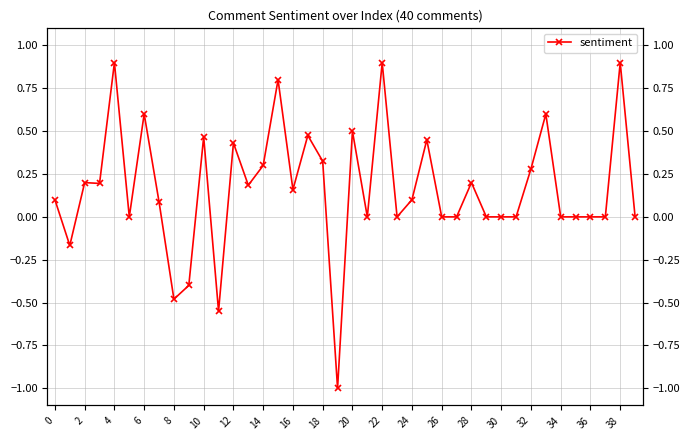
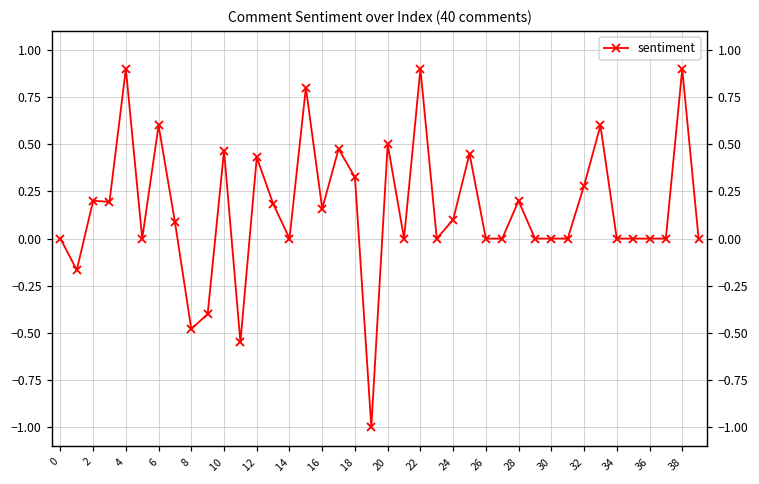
  {
-   "0": 0.1,
+   "0": 0.0,
    "2": 0.2,
    "4": 0.9,
    "6": 0.6,
    "8": -0.48,
    "10": 0.47,
    "12": 0.43,
-   "14": 0.3,
+   "14": 0.0,
    "16": 0.16,
    "18": 0.33,
    "20": 0.5,
    "22": 0.9,
    "24": 0.1,
    "26": 0.0,
    "28": 0.2,
    "30": 0.0,
    "32": 0.28,
    "34": 0.0,
    "36": 0.0,
    "38": 0.9
  }
